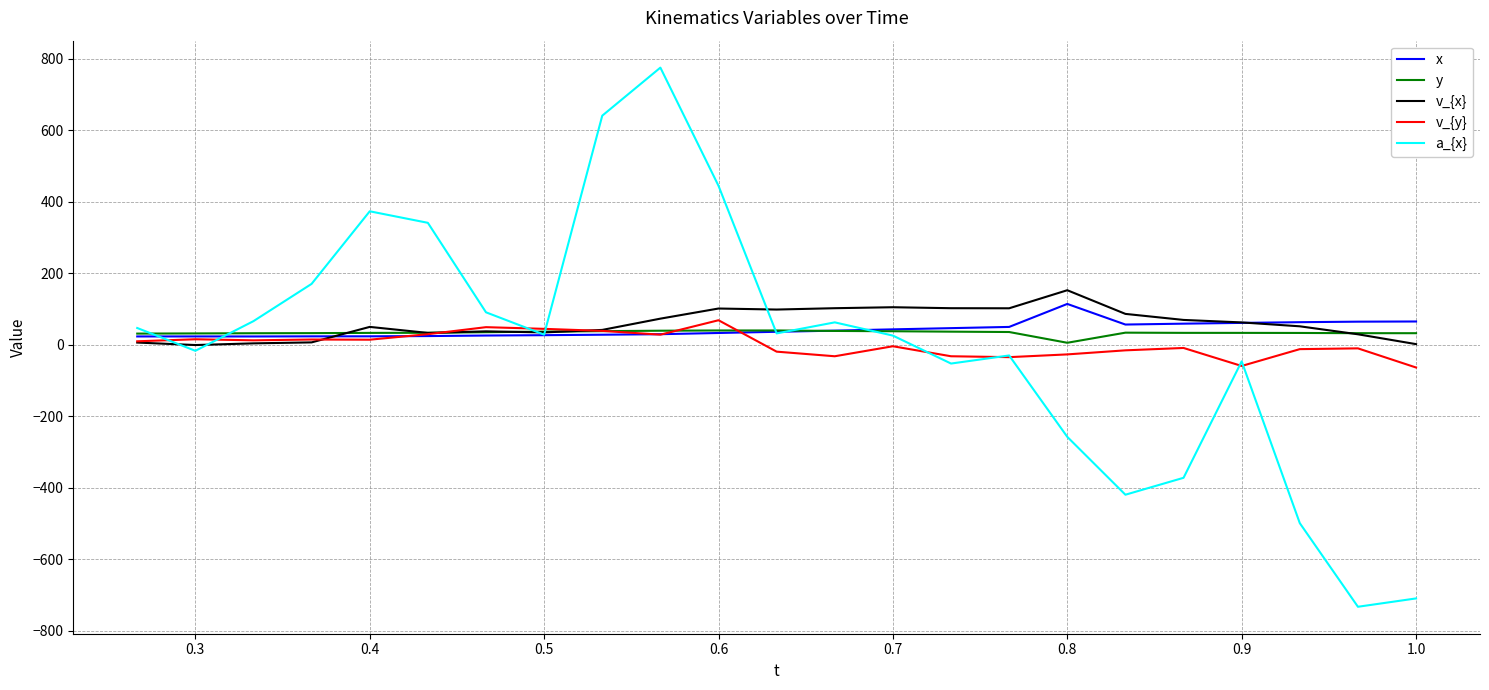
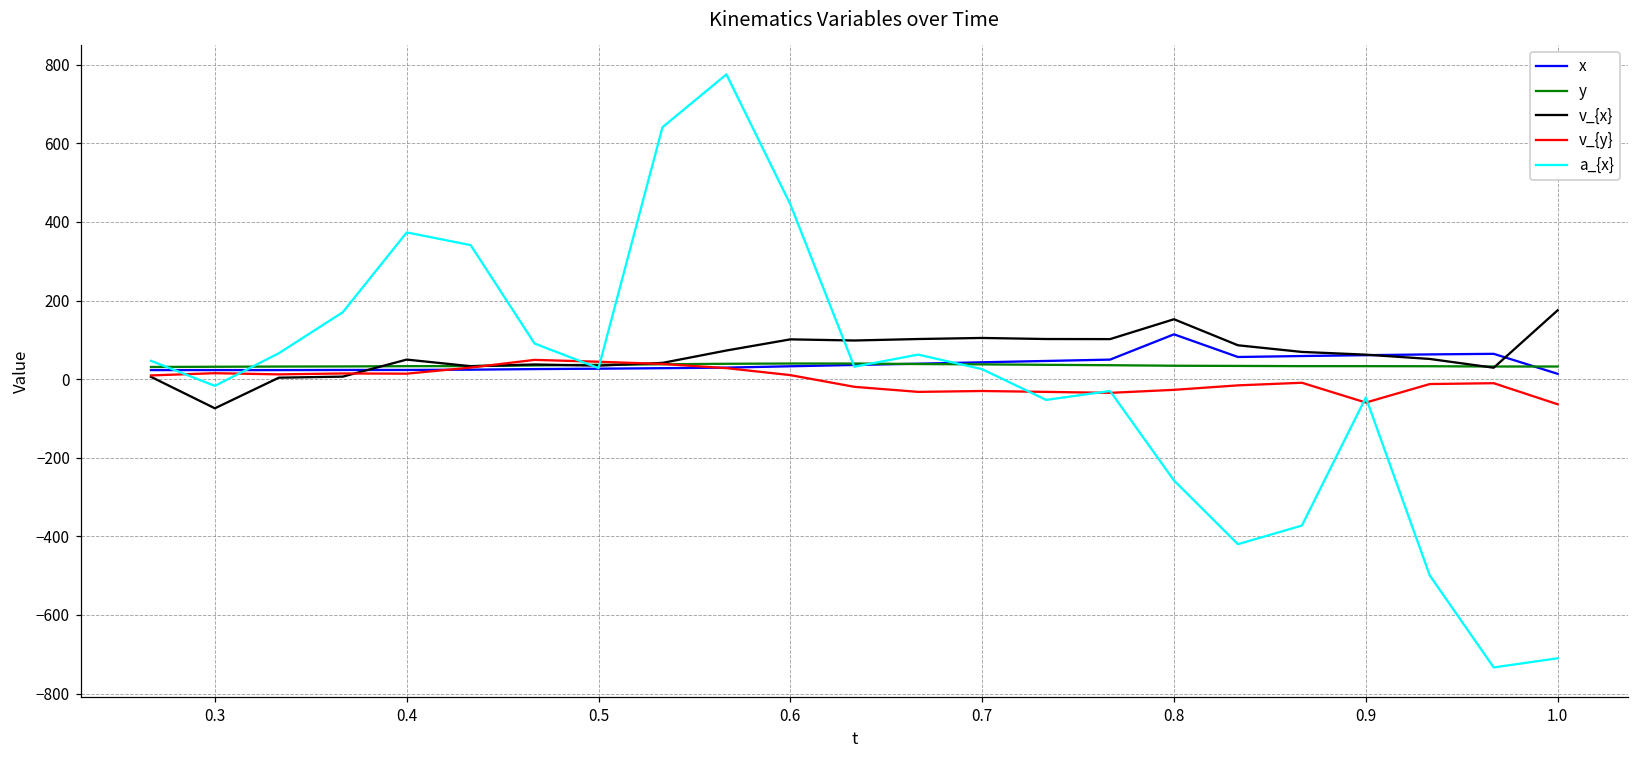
  {
    "x": {
      "0.3": 20,
      "0.4": 20,
      "0.8": 110,
-     "1.0": 60
+     "1.0": 10
    },
    "y": {
      "0.3": 30,
      "0.4": 30,
-     "0.8": 10,
+     "0.8": 30,
      "0.9": 30,
      "1.0": 30
    },
    "v_{x}": {
-     "0.3": 0,
+     "0.3": -70,
      "0.4": 50,
      "0.6": 100,
      "0.7": 100,
      "0.8": 150,
-     "1.0": 0
+     "1.0": 180
    },
    "v_{y}": {
      "0.3": 20,
      "0.4": 10,
      "0.5": 40,
-     "0.6": 70,
-     "0.7": 0,
+     "0.6": 10,
+     "0.7": -30,
      "0.8": -30,
      "0.9": -60,
      "1.0": -60
    },
    "a_{x}": {
      "0.3": -20,
      "0.4": 370,
      "0.6": 440,
      "0.7": 30,
      "0.8": -260,
      "0.9": -50,
      "1.0": -710
    }
  }
